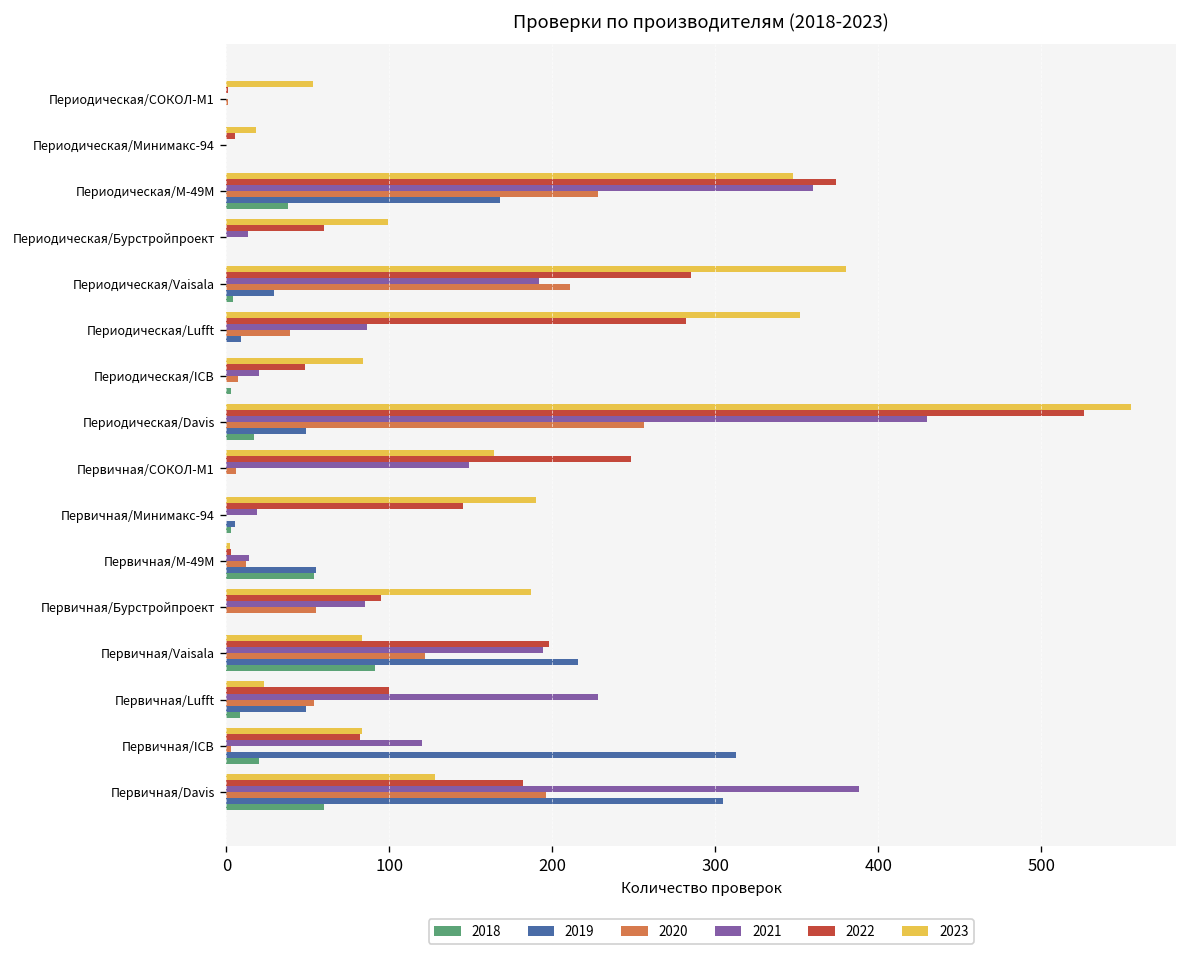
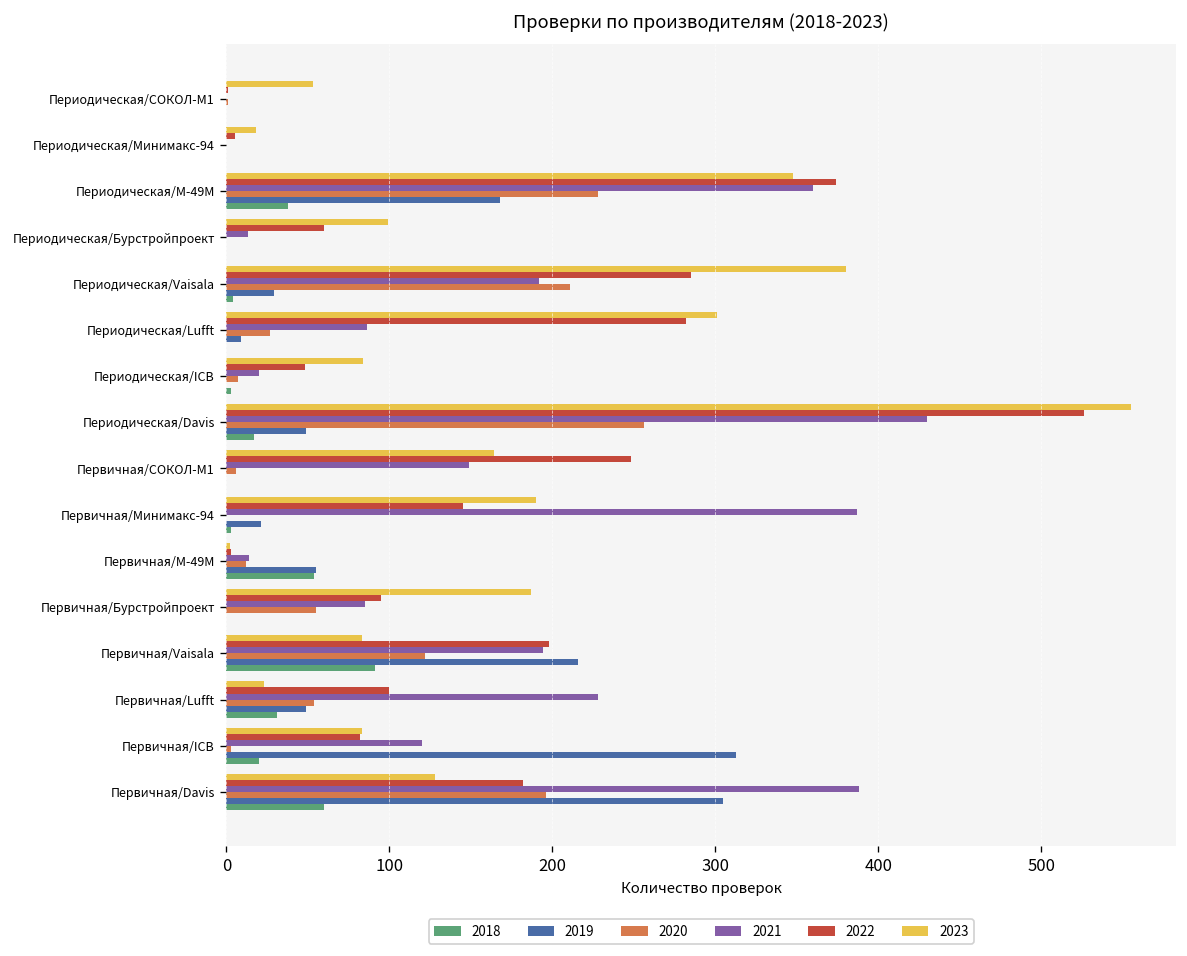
  {
    "2018": {
      "Периодическая/СОКОЛ-М1": 0,
      "Периодическая/Минимакс-94": 0,
      "Периодическая/М-49М": 38,
      "Периодическая/Бурстройпроект": 0,
      "Периодическая/Vaisala": 4,
      "Периодическая/Lufft": 0,
      "Периодическая/ICB": 3,
      "Периодическая/Davis": 17,
      "Первичная/СОКОЛ-М1": 0,
      "Первичная/Минимакс-94": 3,
      "Первичная/М-49М": 54,
      "Первичная/Бурстройпроект": 0,
      "Первичная/Vaisala": 91,
-     "Первичная/Lufft": 8,
+     "Первичная/Lufft": 31,
      "Первичная/ICB": 20,
      "Первичная/Davis": 60
    },
    "2019": {
      "Периодическая/СОКОЛ-М1": 0,
      "Периодическая/Минимакс-94": 0,
      "Периодическая/М-49М": 168,
      "Периодическая/Бурстройпроект": 0,
      "Периодическая/Vaisala": 29,
      "Периодическая/Lufft": 9,
      "Периодическая/ICB": 0,
      "Периодическая/Davis": 49,
      "Первичная/СОКОЛ-М1": 0,
-     "Первичная/Минимакс-94": 5,
+     "Первичная/Минимакс-94": 21,
      "Первичная/М-49М": 55,
      "Первичная/Бурстройпроект": 0,
      "Первичная/Vaisala": 216,
      "Первичная/Lufft": 49,
      "Первичная/ICB": 313,
      "Первичная/Davis": 305
    },
    "2020": {
      "Периодическая/Минимакс-94": 0,
      "Периодическая/М-49М": 228,
      "Периодическая/Бурстройпроект": 0,
      "Периодическая/Vaisala": 211,
-     "Периодическая/Lufft": 39,
+     "Периодическая/Lufft": 27,
      "Периодическая/ICB": 7,
      "Периодическая/Davis": 256,
      "Первичная/СОКОЛ-М1": 6,
      "Первичная/Минимакс-94": 0,
      "Первичная/М-49М": 12,
      "Первичная/Бурстройпроект": 55,
      "Первичная/Vaisala": 122,
      "Первичная/Lufft": 54,
      "Первичная/ICB": 3,
      "Первичная/Davis": 196
    },
    "2021": {
      "Периодическая/СОКОЛ-М1": 0,
      "Периодическая/Минимакс-94": 0,
      "Периодическая/М-49М": 360,
      "Периодическая/Бурстройпроект": 13,
      "Периодическая/Vaisala": 192,
      "Периодическая/Lufft": 86,
      "Периодическая/ICB": 20,
      "Периодическая/Davis": 430,
      "Первичная/СОКОЛ-М1": 149,
-     "Первичная/Минимакс-94": 19,
+     "Первичная/Минимакс-94": 387,
      "Первичная/М-49М": 14,
      "Первичная/Бурстройпроект": 85,
      "Первичная/Vaisala": 194,
      "Первичная/Lufft": 228,
      "Первичная/ICB": 120,
      "Первичная/Davis": 388
    },
    "2022": {
      "Периодическая/Минимакс-94": 5,
      "Периодическая/М-49М": 374,
      "Периодическая/Бурстройпроект": 60,
      "Периодическая/Vaisala": 285,
      "Периодическая/Lufft": 282,
      "Периодическая/ICB": 48,
      "Периодическая/Davis": 526,
      "Первичная/СОКОЛ-М1": 248,
      "Первичная/Минимакс-94": 145,
      "Первичная/М-49М": 3,
      "Первичная/Бурстройпроект": 95,
      "Первичная/Vaisala": 198,
      "Первичная/Lufft": 100,
      "Первичная/ICB": 82,
      "Первичная/Davis": 182
    },
    "2023": {
      "Периодическая/СОКОЛ-М1": 53,
      "Периодическая/Минимакс-94": 18,
      "Периодическая/М-49М": 348,
      "Периодическая/Бурстройпроект": 99,
      "Периодическая/Vaisala": 380,
-     "Периодическая/Lufft": 352,
+     "Периодическая/Lufft": 301,
      "Периодическая/ICB": 84,
      "Периодическая/Davis": 555,
      "Первичная/СОКОЛ-М1": 164,
      "Первичная/Минимакс-94": 190,
      "Первичная/М-49М": 2,
      "Первичная/Бурстройпроект": 187,
      "Первичная/Vaisala": 83,
      "Первичная/Lufft": 23,
      "Первичная/ICB": 83,
      "Первичная/Davis": 128
    }
  }
